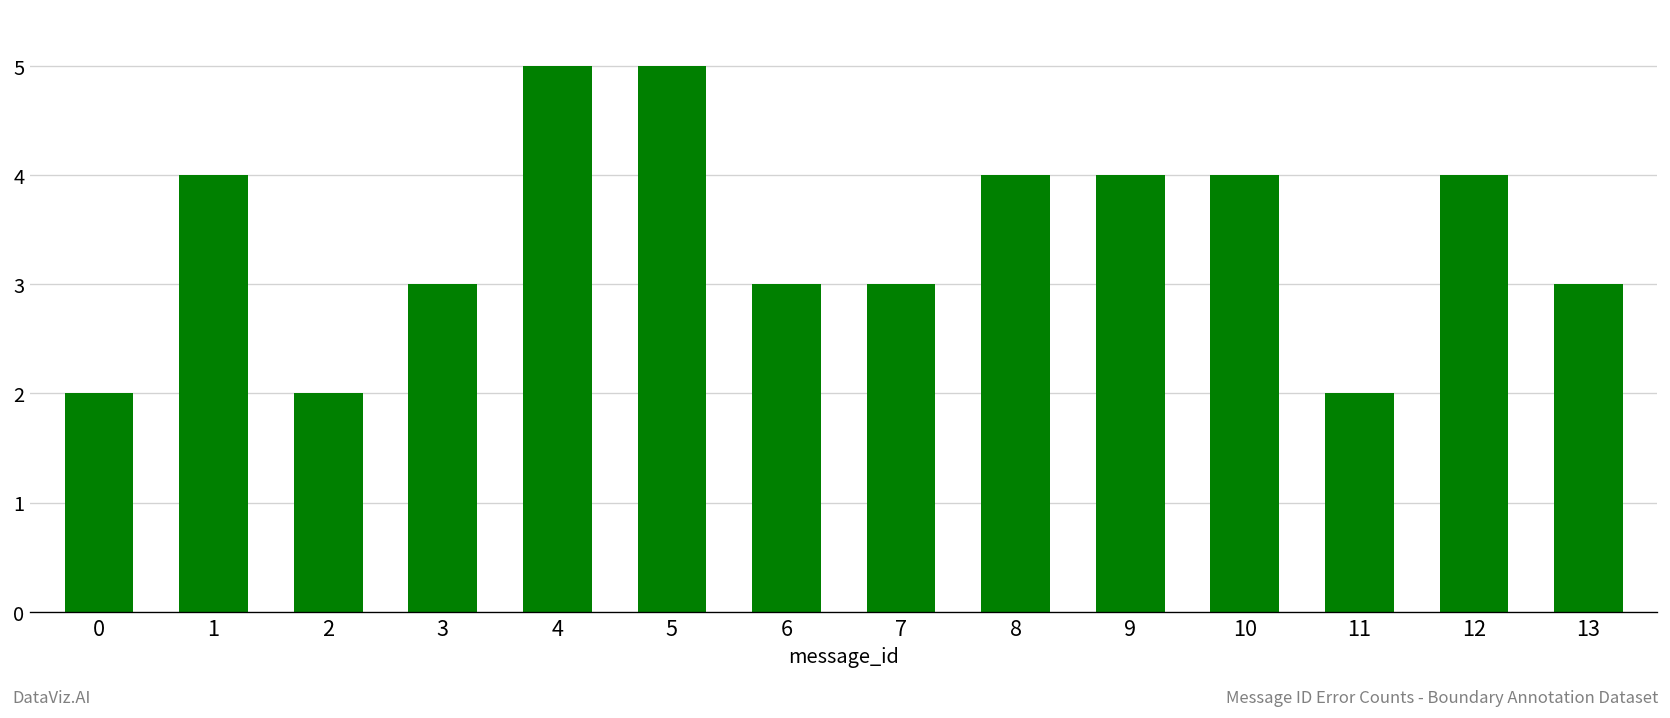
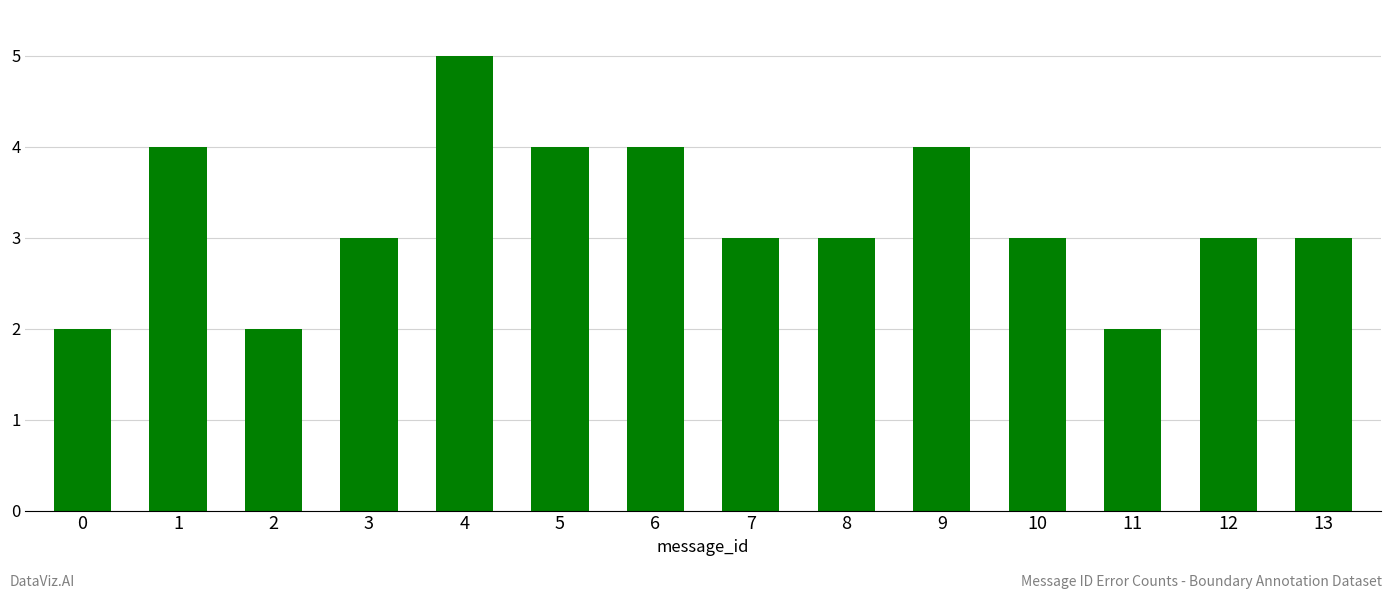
  {
    "0": 2,
    "1": 4,
    "2": 2,
    "3": 3,
    "4": 5,
-   "5": 5,
-   "6": 3,
+   "5": 4,
+   "6": 4,
    "7": 3,
-   "8": 4,
+   "8": 3,
    "9": 4,
-   "10": 4,
+   "10": 3,
    "11": 2,
-   "12": 4,
+   "12": 3,
    "13": 3
  }
